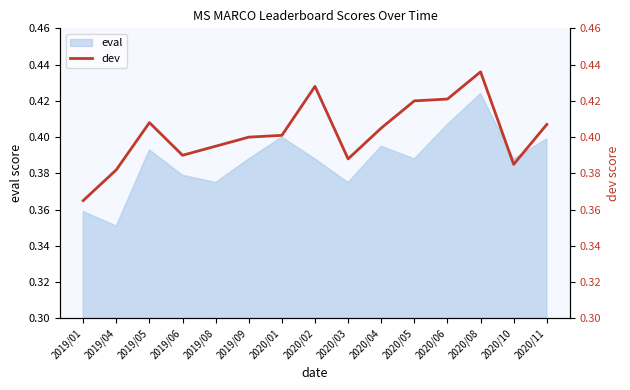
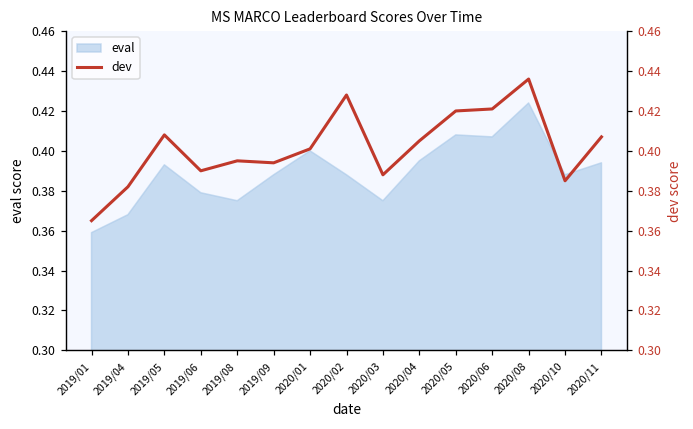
  {
    "eval": {
      "2019/01": 0.359,
-     "2019/04": 0.351,
+     "2019/04": 0.368,
      "2019/05": 0.393,
      "2019/06": 0.379,
      "2019/08": 0.375,
      "2019/09": 0.388,
      "2020/01": 0.400,
      "2020/02": 0.388,
      "2020/03": 0.375,
      "2020/04": 0.395,
-     "2020/05": 0.388,
+     "2020/05": 0.408,
      "2020/06": 0.407,
      "2020/08": 0.424,
      "2020/10": 0.388,
-     "2020/11": 0.399
+     "2020/11": 0.394
    },
    "dev": {
      "2019/01": 0.365,
      "2019/04": 0.382,
      "2019/05": 0.408,
      "2019/06": 0.390,
      "2019/08": 0.395,
-     "2019/09": 0.400,
+     "2019/09": 0.394,
      "2020/01": 0.401,
      "2020/02": 0.428,
      "2020/03": 0.388,
      "2020/04": 0.405,
      "2020/05": 0.420,
      "2020/06": 0.421,
      "2020/08": 0.436,
      "2020/10": 0.385,
      "2020/11": 0.407
    }
  }
